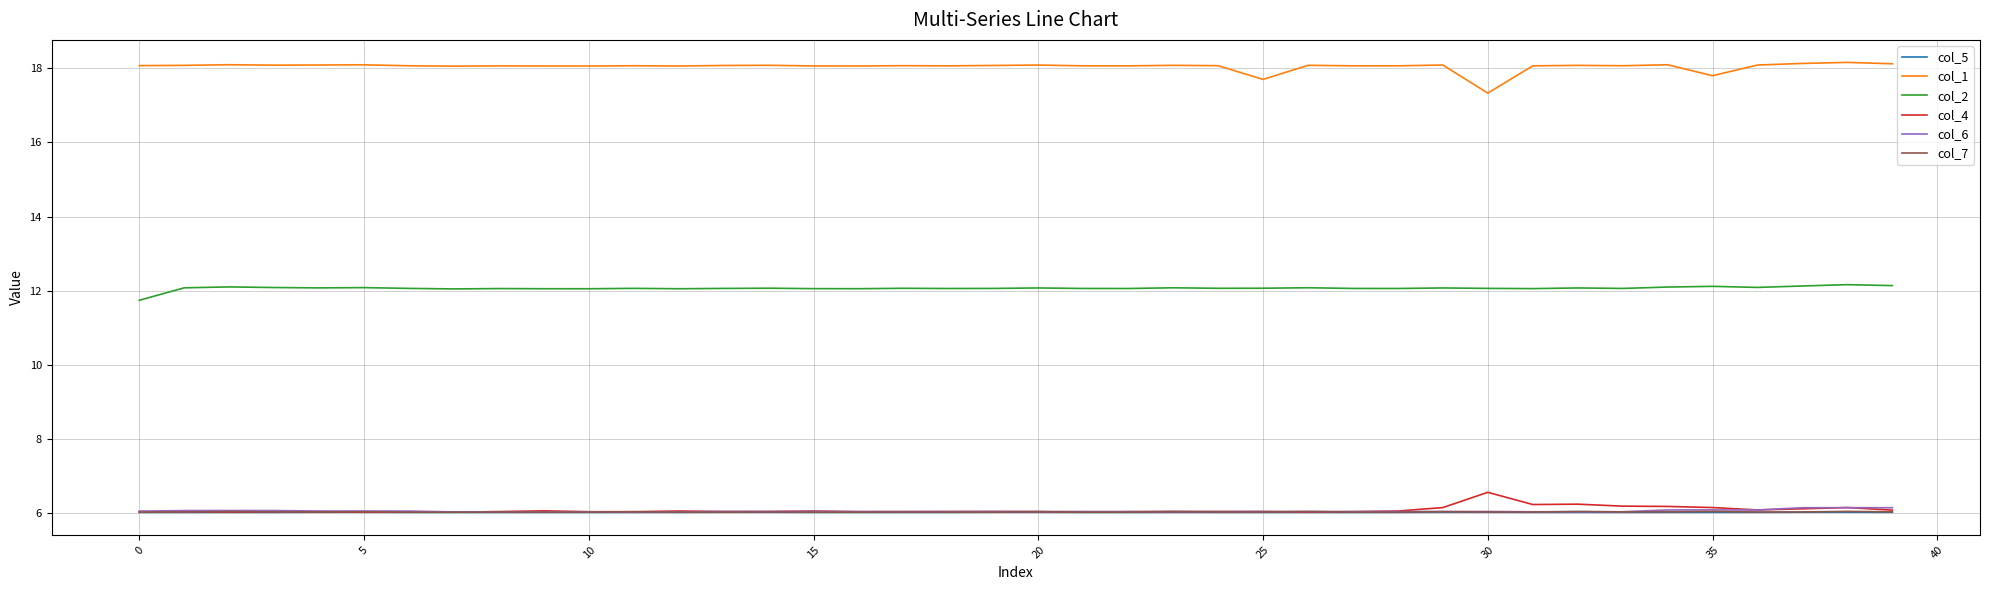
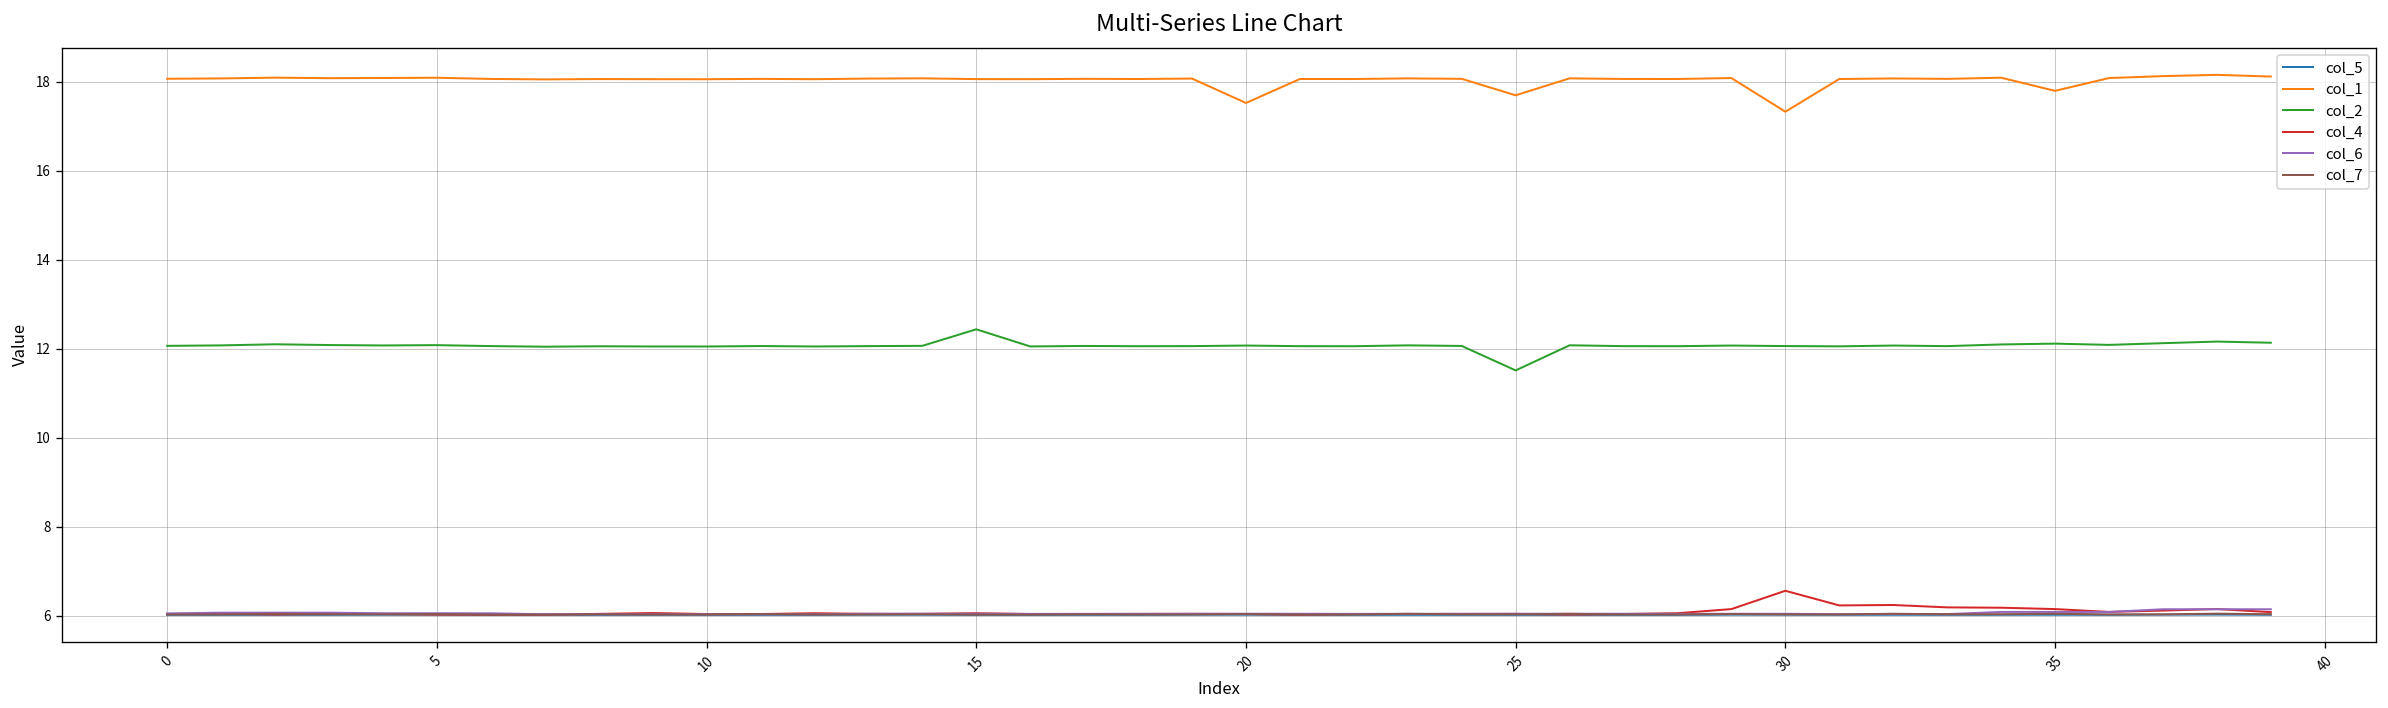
  {
    "col_1": {
      "0": 18.1,
      "5": 18.1,
      "10": 18.1,
      "15": 18.1,
-     "20": 18.1,
+     "20": 17.5,
      "25": 17.7,
      "30": 17.3,
      "35": 17.8
    },
    "col_2": {
-     "0": 11.7,
+     "0": 12.1,
      "5": 12.1,
      "10": 12.1,
-     "15": 12.1,
+     "15": 12.4,
      "20": 12.1,
-     "25": 12.1,
+     "25": 11.5,
      "30": 12.1,
      "35": 12.1
    },
    "col_4": {
      "30": 6.6
    }
  }
